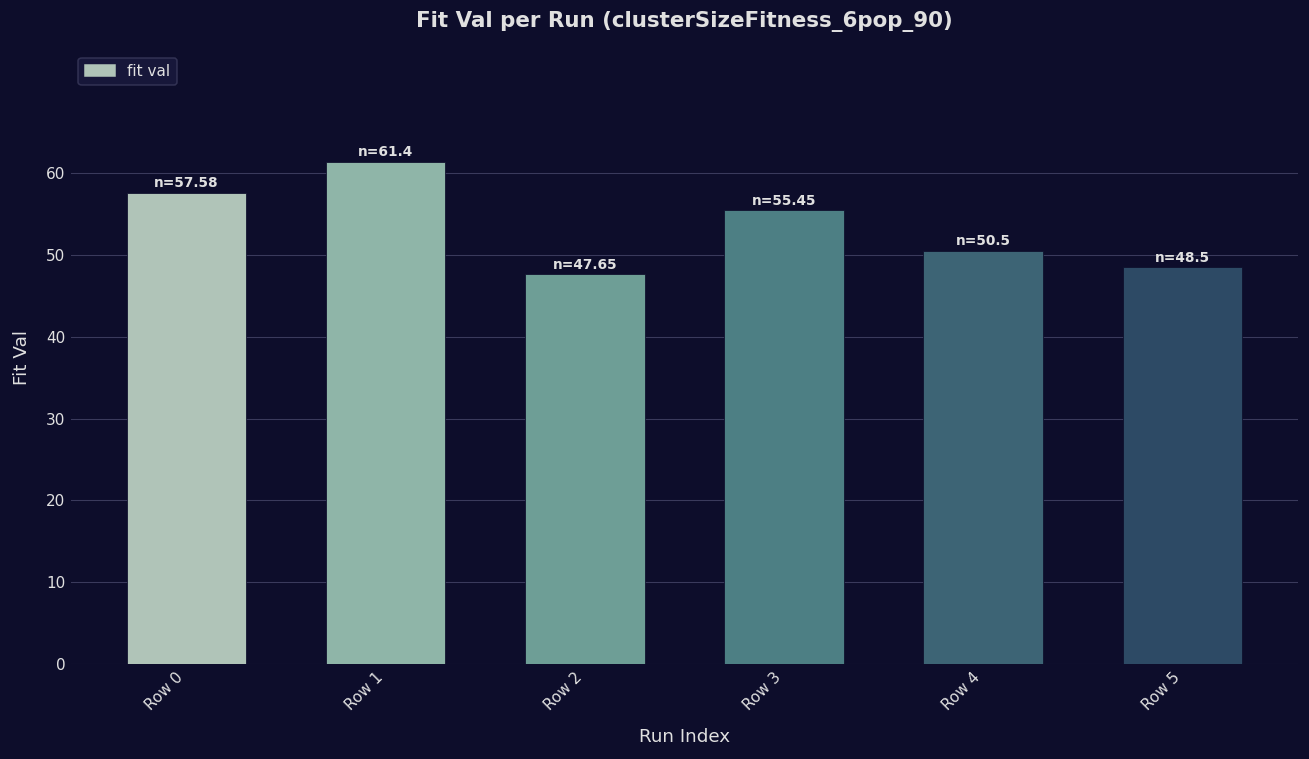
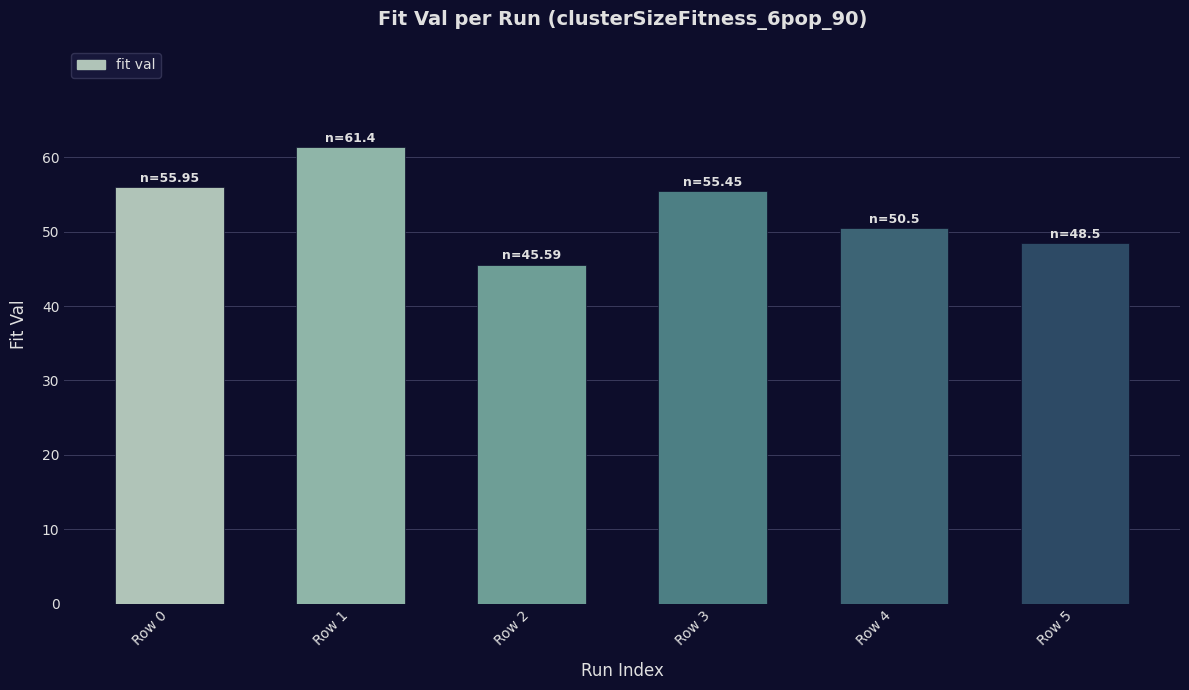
  {
-   "Row 0": 57.58,
+   "Row 0": 55.95,
    "Row 1": 61.4,
-   "Row 2": 47.65,
+   "Row 2": 45.59,
    "Row 3": 55.45,
    "Row 4": 50.5,
    "Row 5": 48.5
  }
